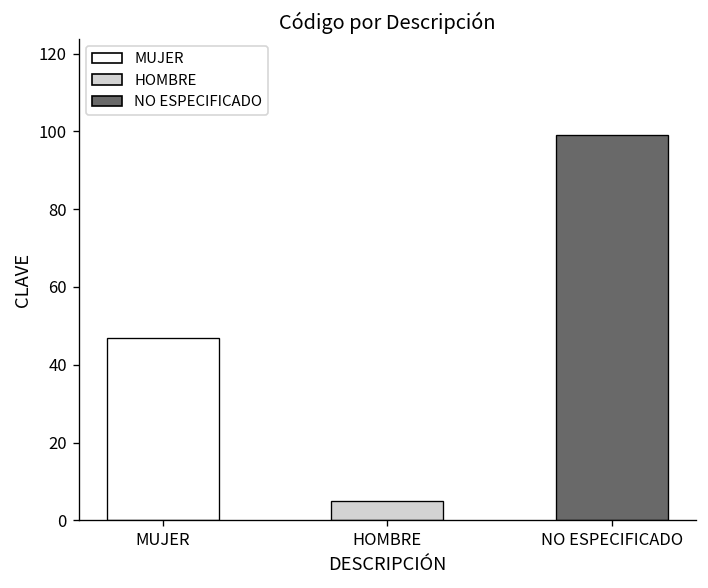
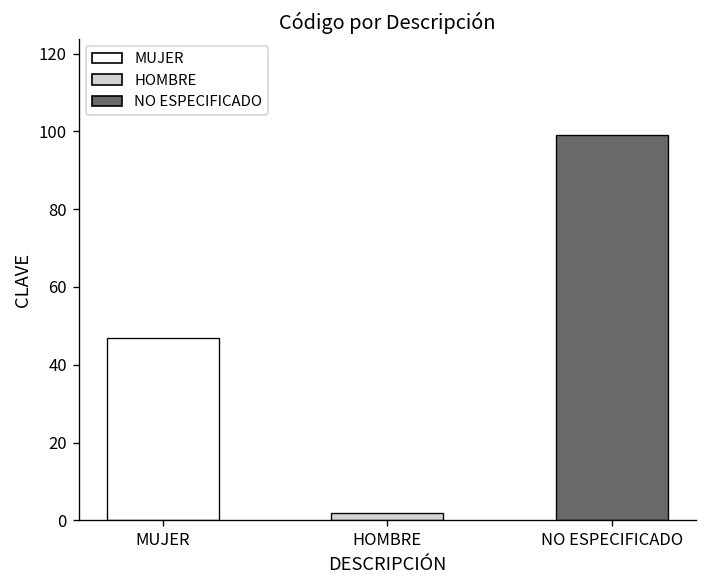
  {
    "MUJER": 47,
-   "HOMBRE": 5,
+   "HOMBRE": 2,
    "NO ESPECIFICADO": 99
  }
